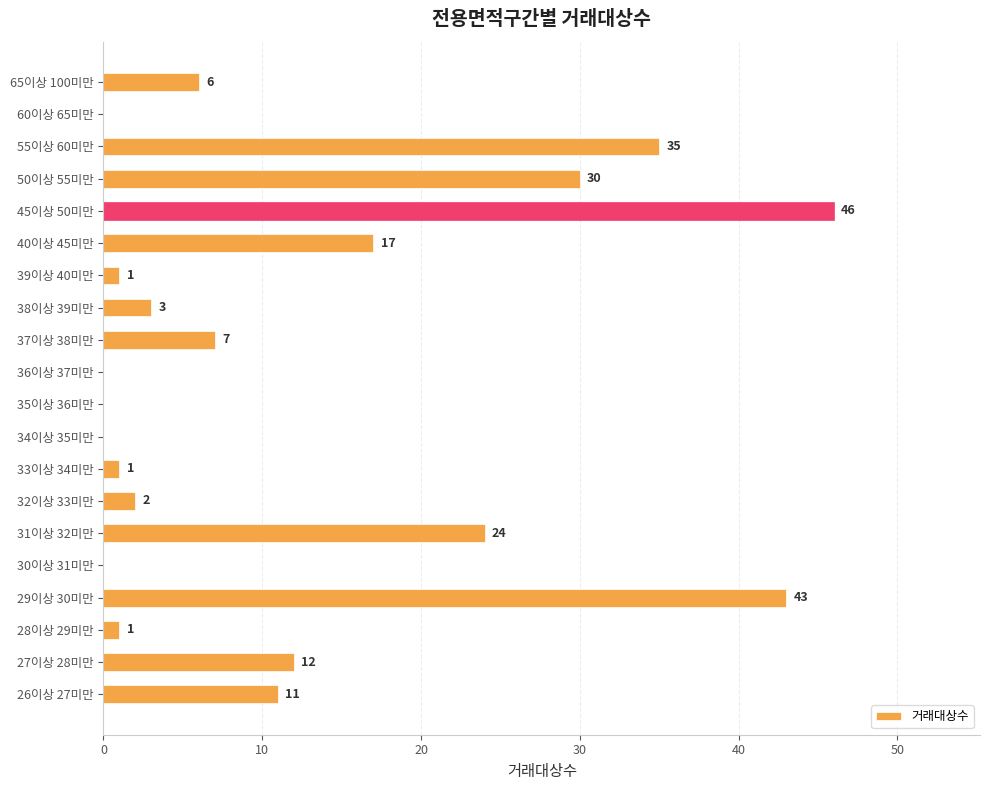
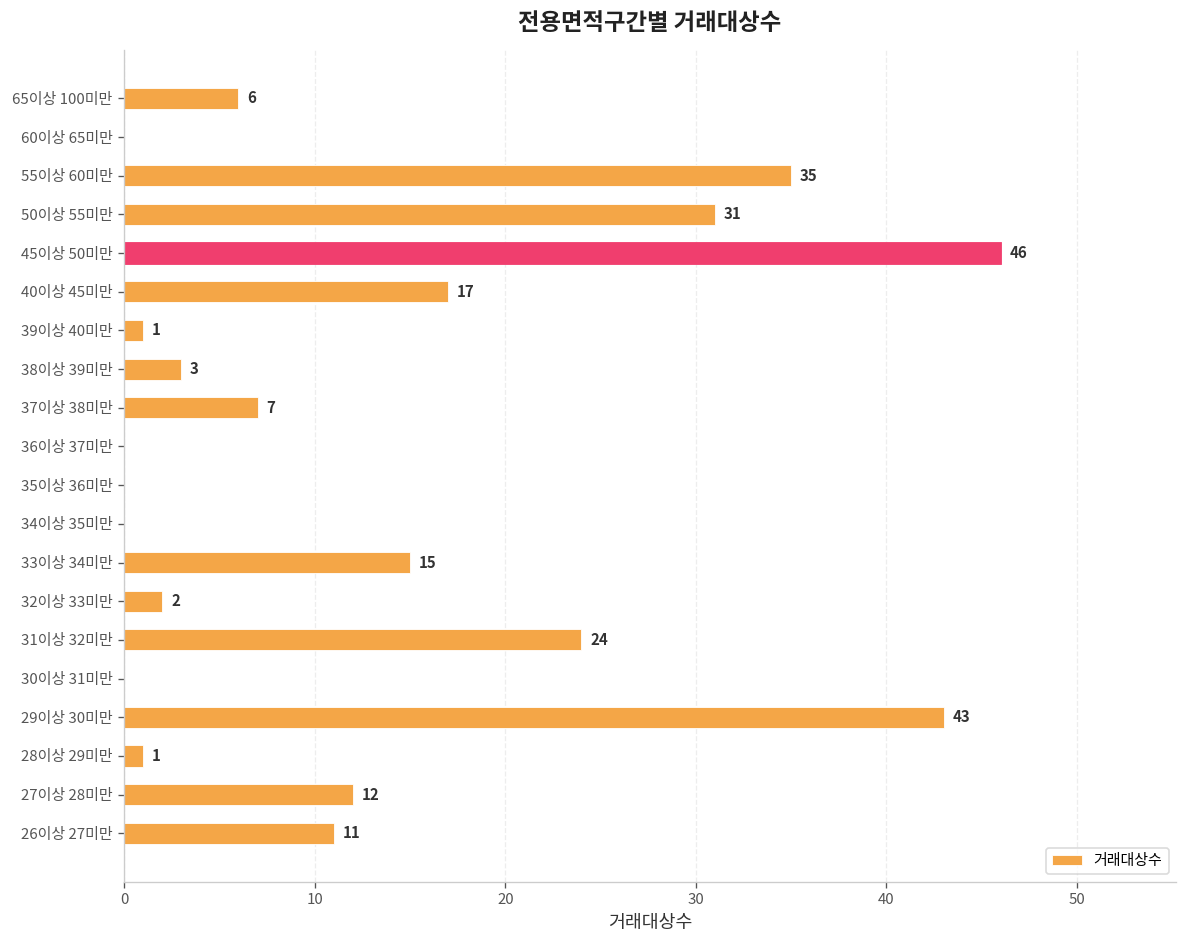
  {
    "65이상 100미만": 6,
    "55이상 60미만": 35,
-   "50이상 55미만": 30,
+   "50이상 55미만": 31,
    "45이상 50미만": 46,
    "40이상 45미만": 17,
    "39이상 40미만": 1,
    "38이상 39미만": 3,
    "37이상 38미만": 7,
-   "33이상 34미만": 1,
+   "33이상 34미만": 15,
    "32이상 33미만": 2,
    "31이상 32미만": 24,
    "29이상 30미만": 43,
    "28이상 29미만": 1,
    "27이상 28미만": 12,
    "26이상 27미만": 11
  }
